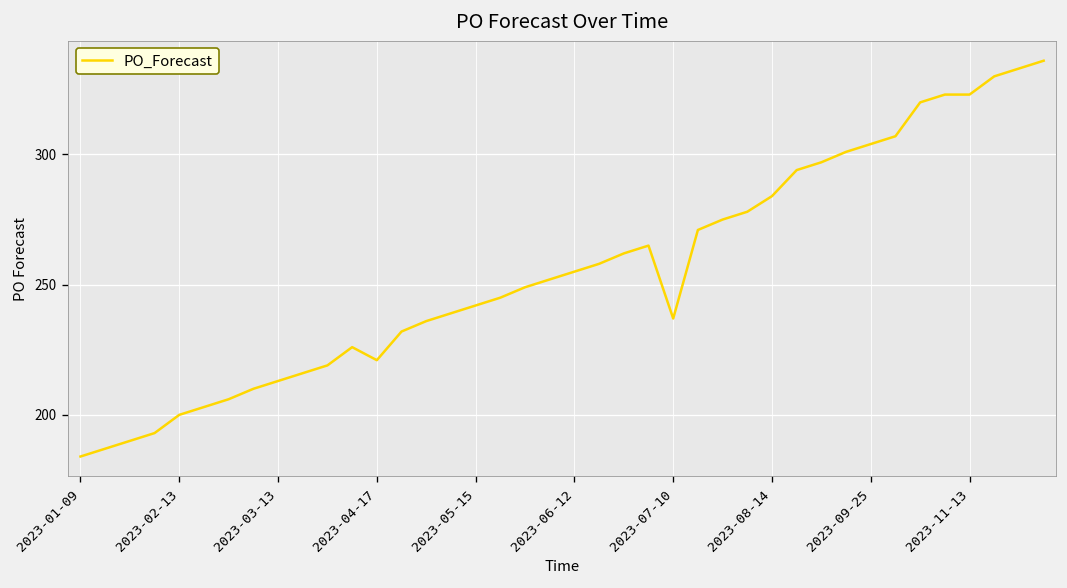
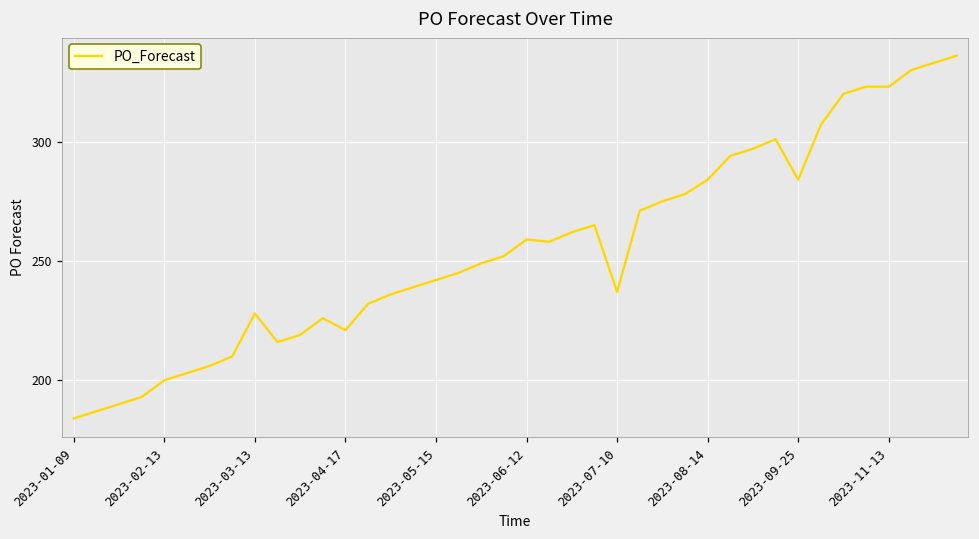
  {
    "2023-01-09": 184,
    "2023-02-13": 200,
-   "2023-03-13": 213,
+   "2023-03-13": 228,
    "2023-04-17": 221,
    "2023-05-15": 242,
-   "2023-06-12": 255,
+   "2023-06-12": 259,
    "2023-07-10": 237,
    "2023-08-14": 284,
-   "2023-09-25": 304,
+   "2023-09-25": 284,
    "2023-11-13": 323
  }
